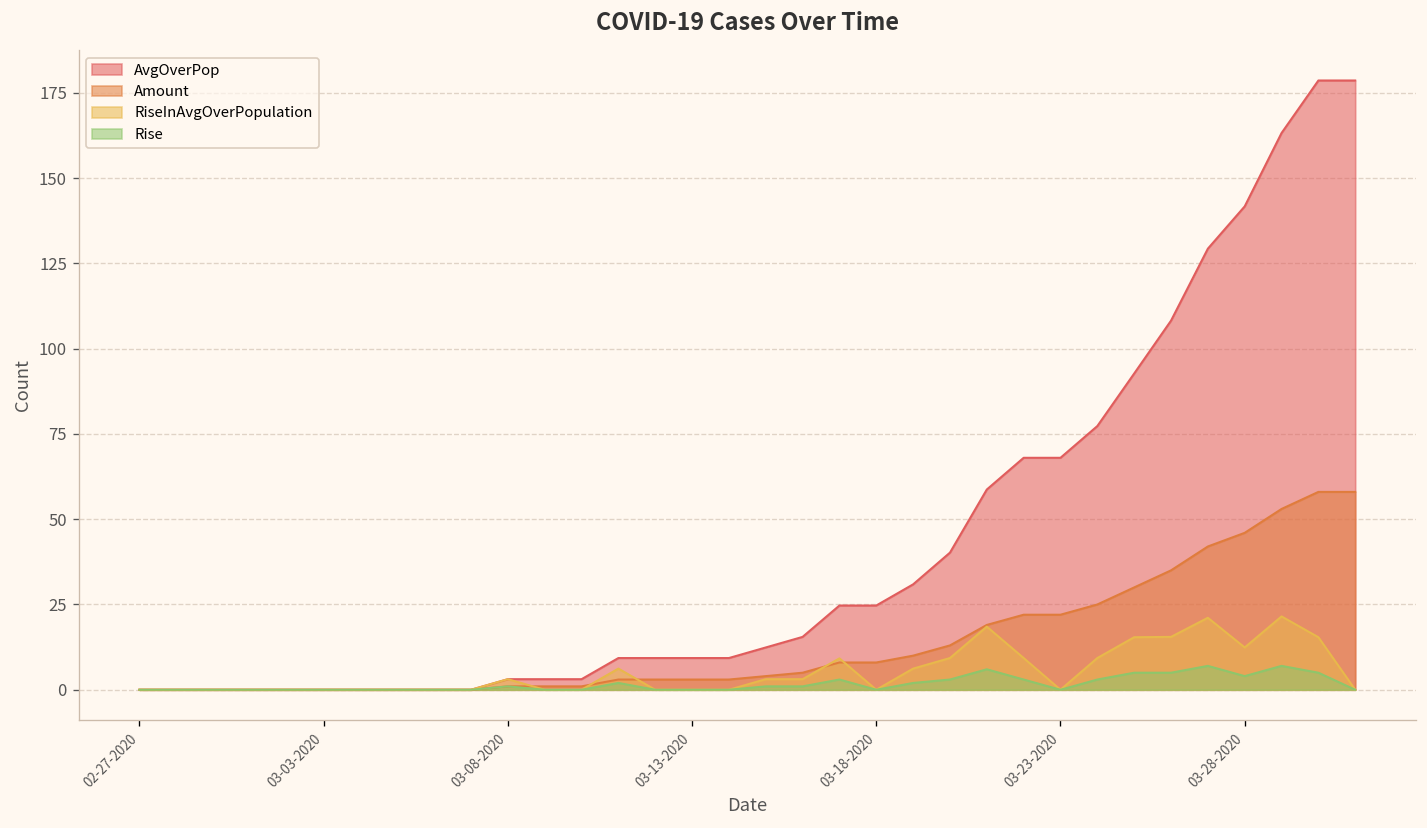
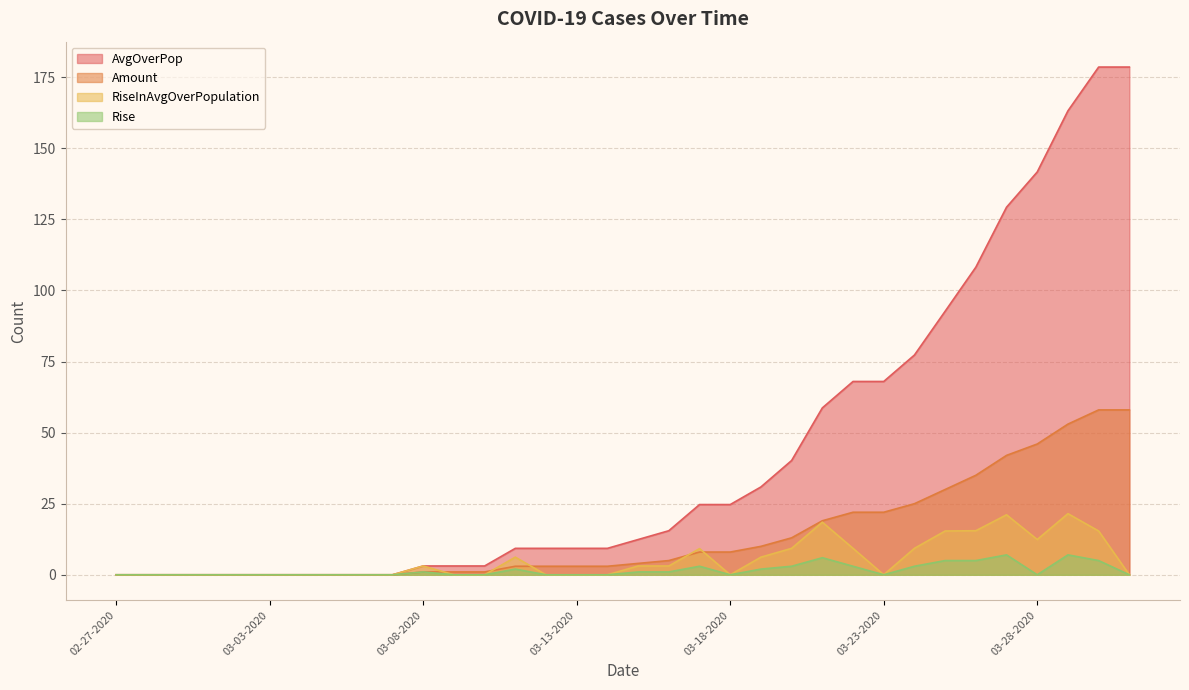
  {
    "Rise": {
-     "03-28-2020": 4
+     "03-28-2020": 0
    }
  }
